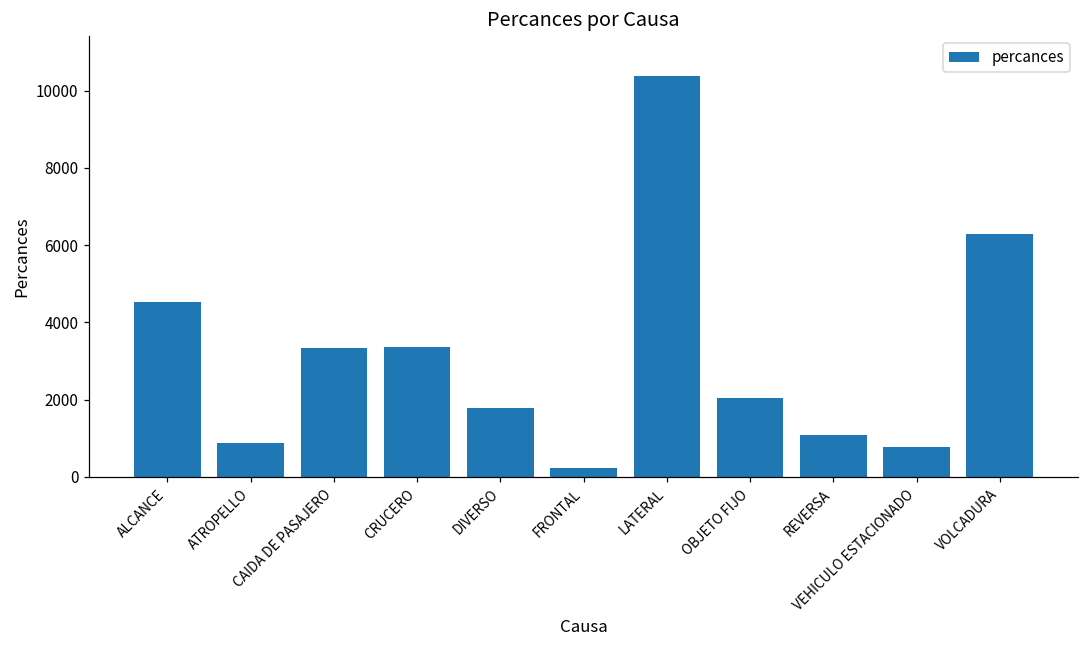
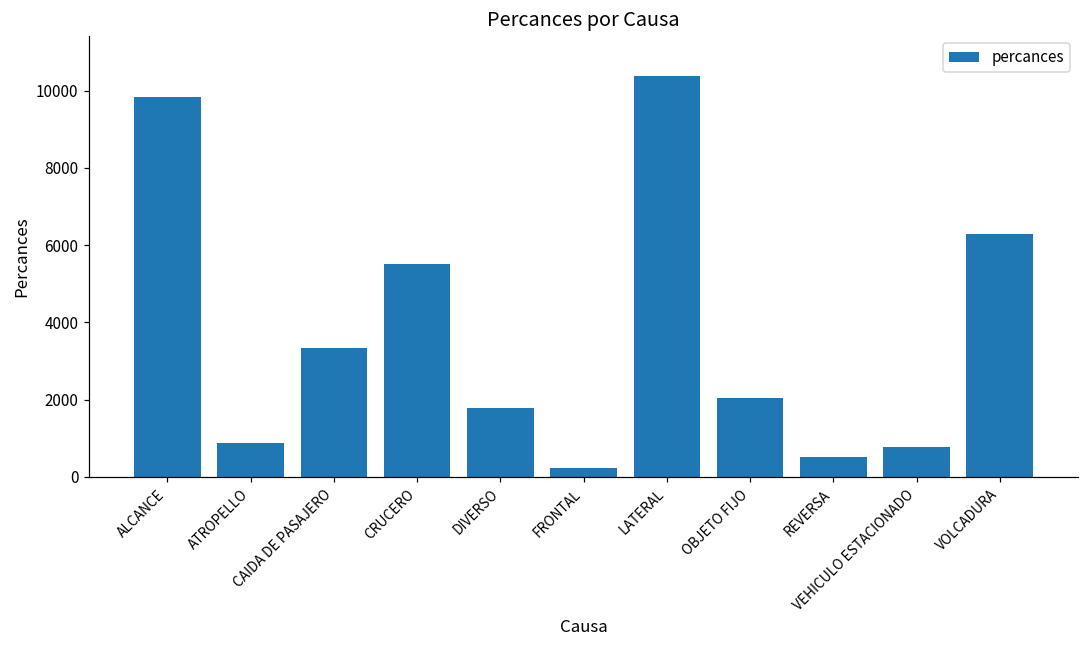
  {
-   "ALCANCE": 4500,
+   "ALCANCE": 9800,
    "ATROPELLO": 900,
    "CAIDA DE PASAJERO": 3300,
-   "CRUCERO": 3400,
+   "CRUCERO": 5500,
    "DIVERSO": 1800,
    "FRONTAL": 200,
    "LATERAL": 10400,
    "OBJETO FIJO": 2000,
-   "REVERSA": 1100,
+   "REVERSA": 500,
    "VEHICULO ESTACIONADO": 800,
    "VOLCADURA": 6300
  }
